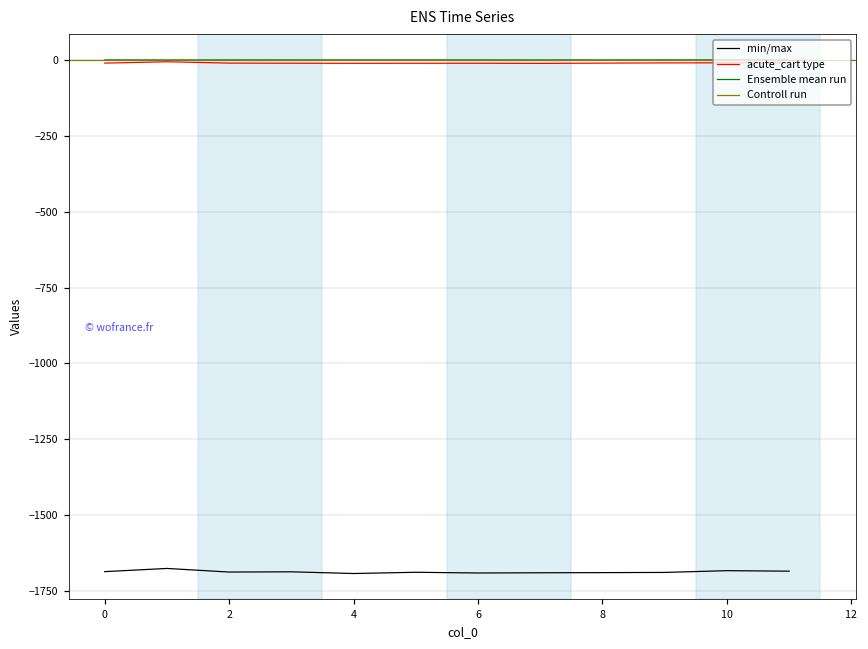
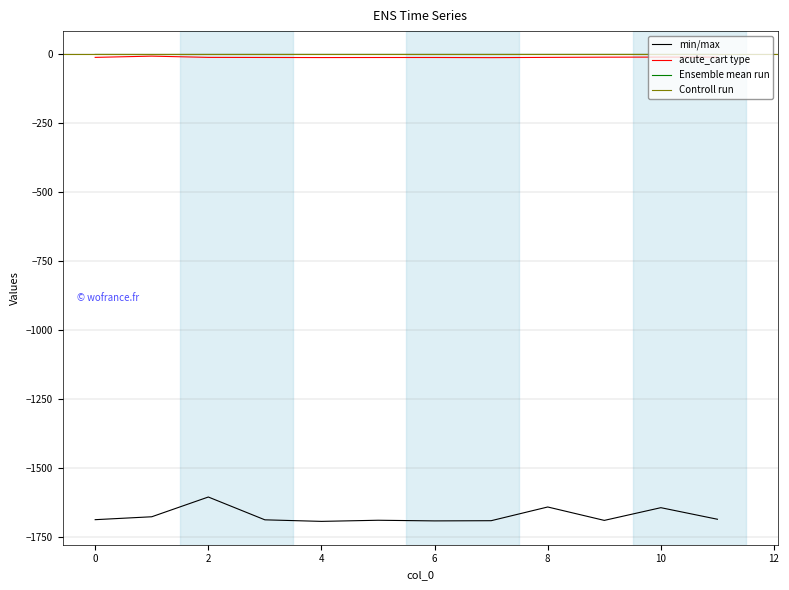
  {
    "min/max": {
      "0": -1690,
-     "2": -1690,
+     "2": -1600,
      "4": -1690,
      "6": -1690,
-     "8": -1690,
-     "10": -1680
+     "8": -1640,
+     "10": -1640
    },
    "acute_cart type": {
      "0": -10,
      "2": -10,
      "4": -10,
      "6": -10,
      "8": -10
    },
    "Ensemble mean run": {
      "0": 0,
      "2": 0,
      "4": 0,
      "6": 0,
      "8": 0
    }
  }
